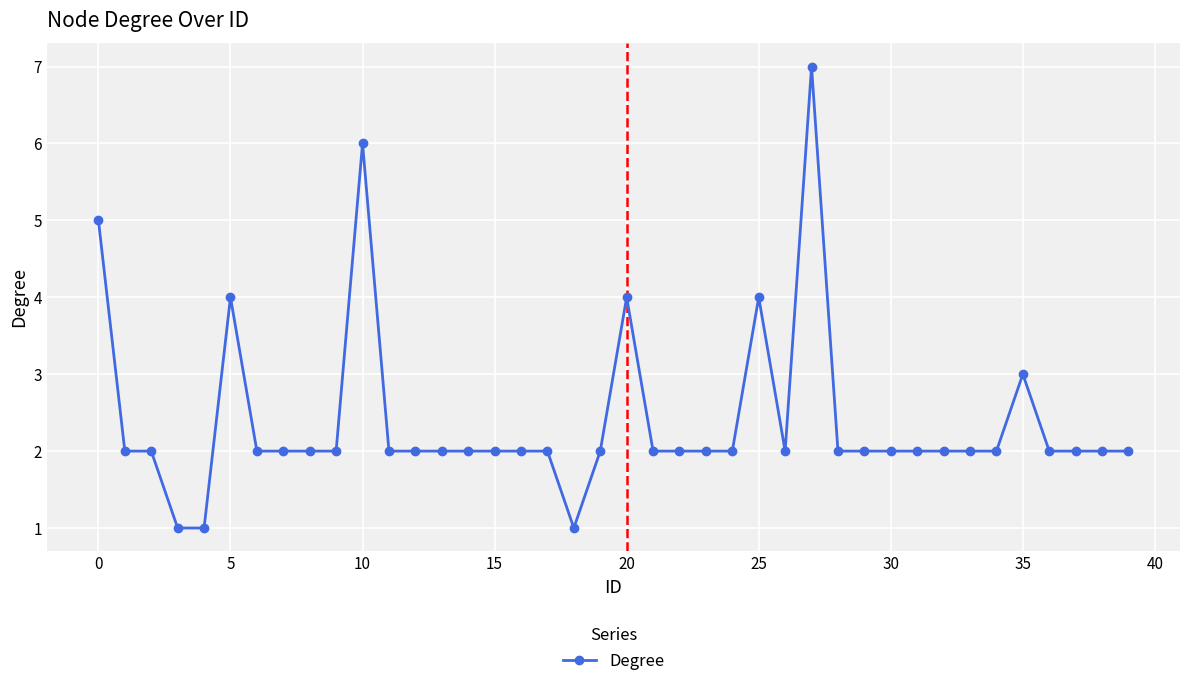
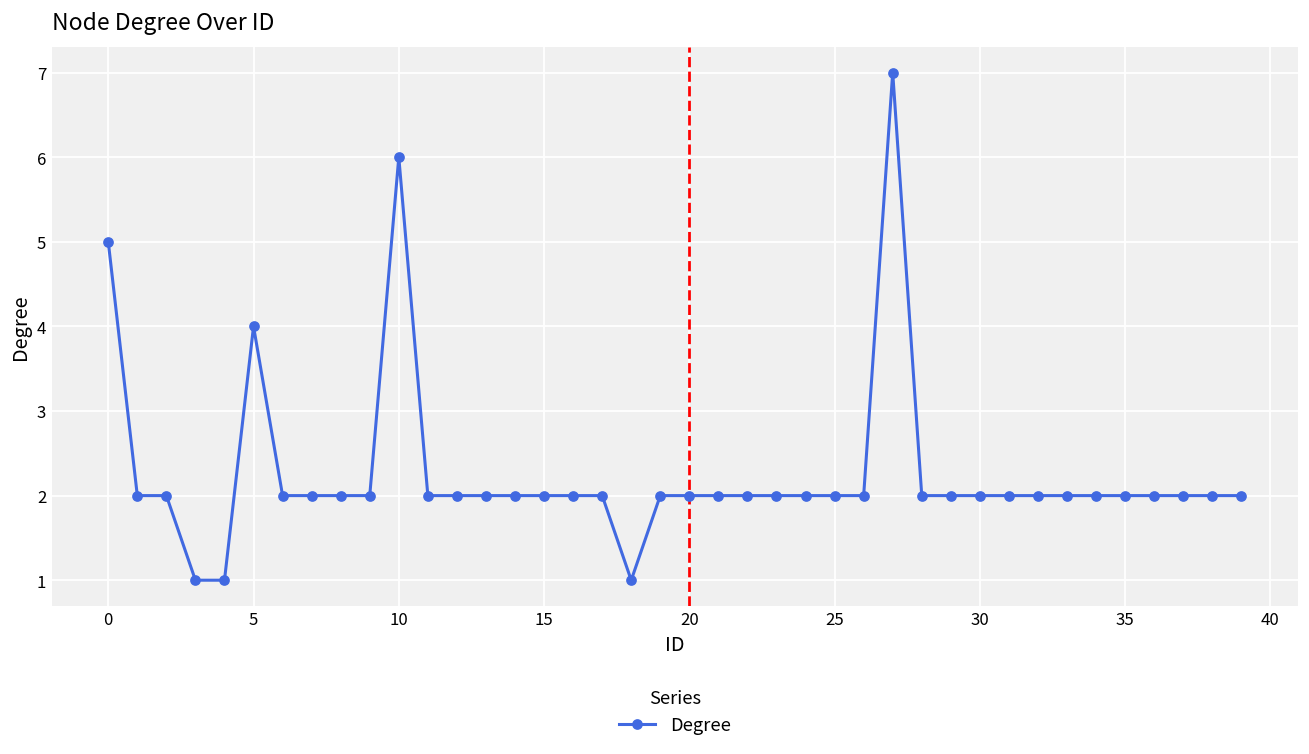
  {
    "0": 5,
    "5": 4,
    "10": 6,
    "15": 2,
-   "20": 4,
-   "25": 4,
+   "20": 2,
+   "25": 2,
    "30": 2,
-   "35": 3
+   "35": 2
  }
